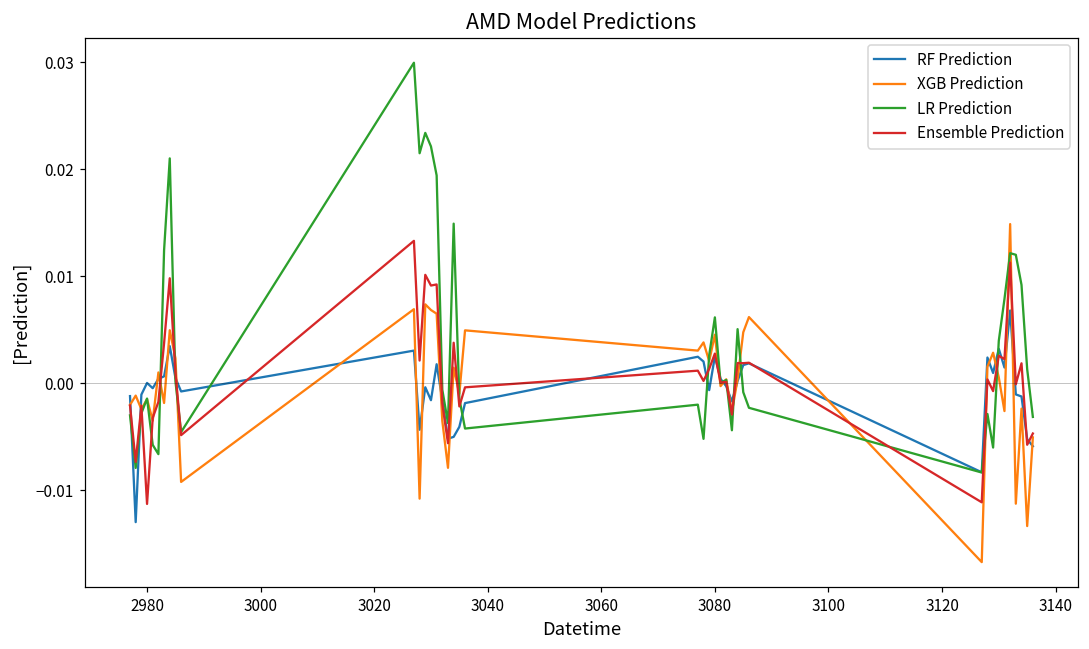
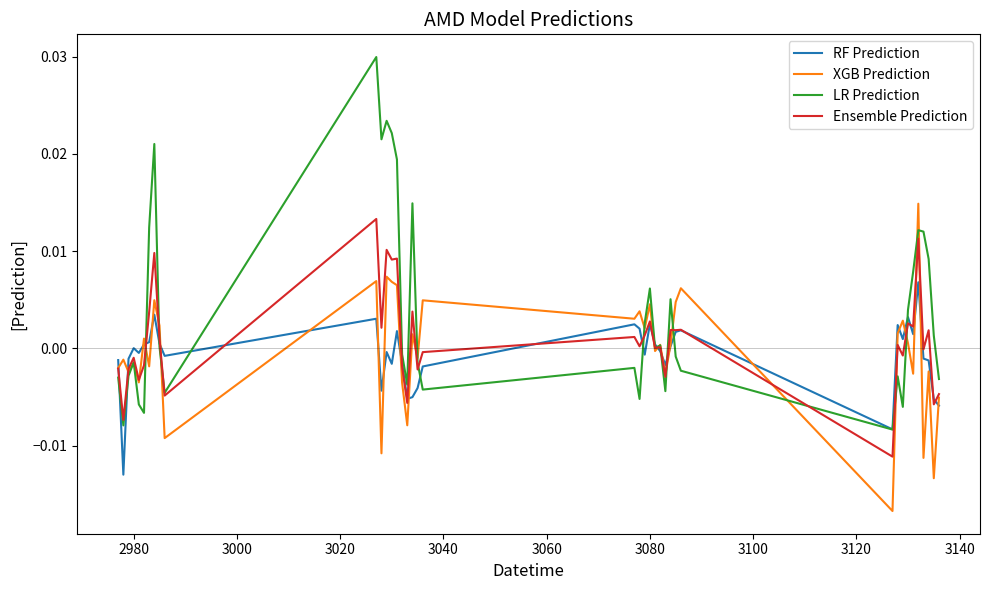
  {
    "RF Prediction": {
      "2980": 0.000
    },
    "XGB Prediction": {
      "3080": 0.005
    },
    "LR Prediction": {
      "3080": 0.006
    },
    "Ensemble Prediction": {
-     "2980": -0.011
+     "2980": -0.001
    }
  }
